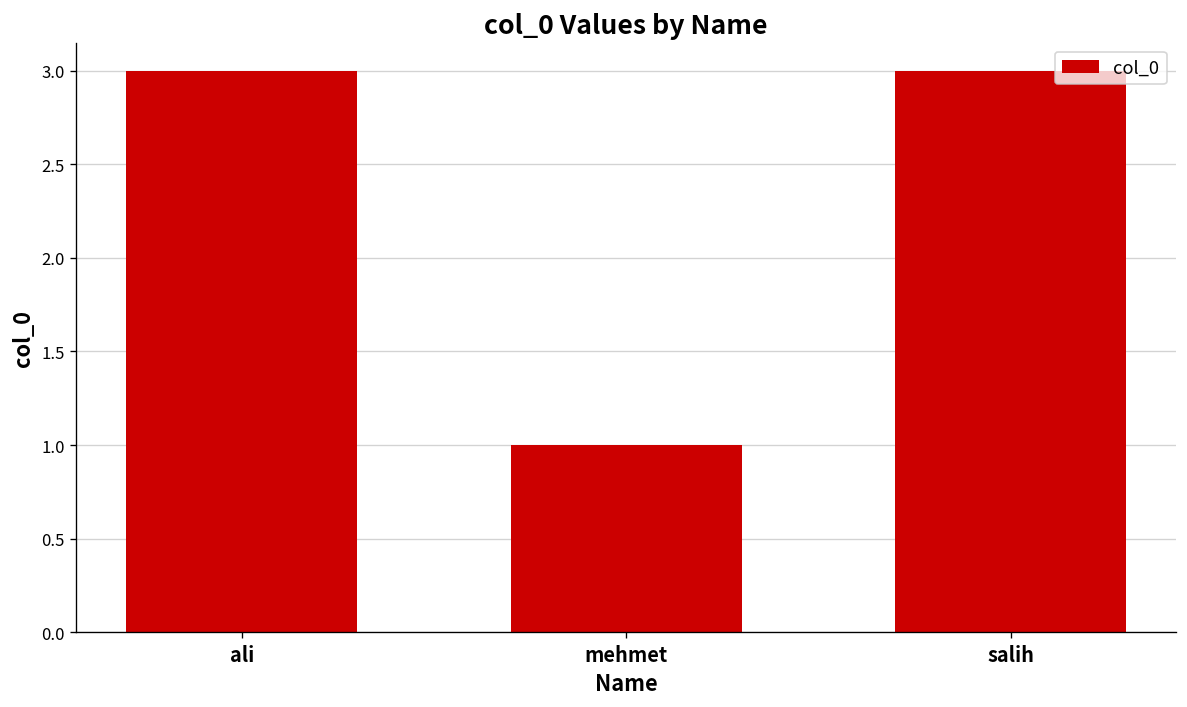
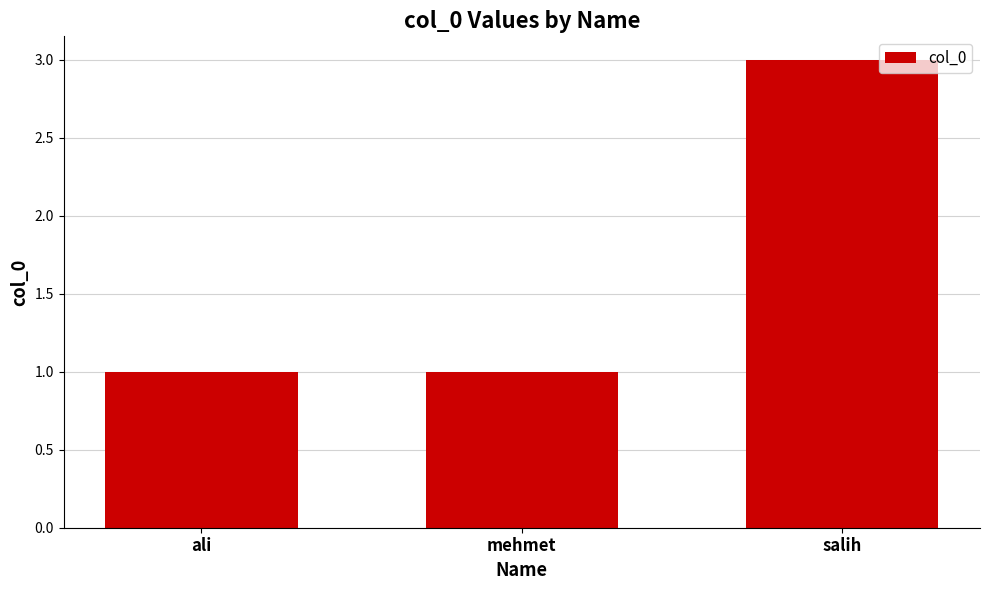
  {
-   "ali": 3,
+   "ali": 1,
    "mehmet": 1,
    "salih": 3
  }
